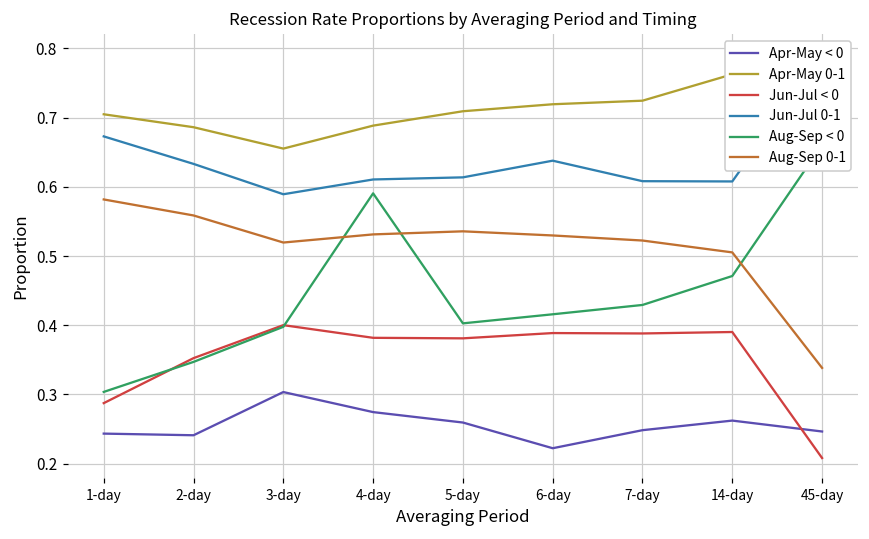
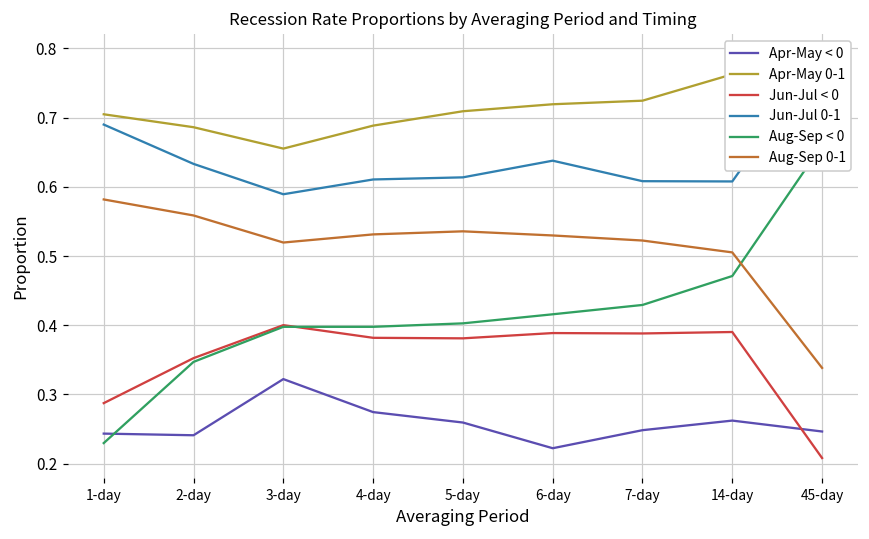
  {
    "Apr-May < 0": {
      "1-day": 0.24,
      "2-day": 0.24,
-     "3-day": 0.30,
+     "3-day": 0.32,
      "4-day": 0.27,
      "5-day": 0.26,
      "6-day": 0.22,
      "7-day": 0.25,
      "14-day": 0.26,
      "45-day": 0.25
    },
    "Jun-Jul 0-1": {
-     "1-day": 0.67,
+     "1-day": 0.69,
      "2-day": 0.63,
      "3-day": 0.59,
      "4-day": 0.61,
      "5-day": 0.61,
      "6-day": 0.64,
      "7-day": 0.61,
      "14-day": 0.61
    },
    "Aug-Sep < 0": {
-     "1-day": 0.30,
+     "1-day": 0.23,
      "2-day": 0.35,
-     "4-day": 0.59,
+     "4-day": 0.40,
      "5-day": 0.40,
      "6-day": 0.42,
      "7-day": 0.43,
      "14-day": 0.47
    }
  }
